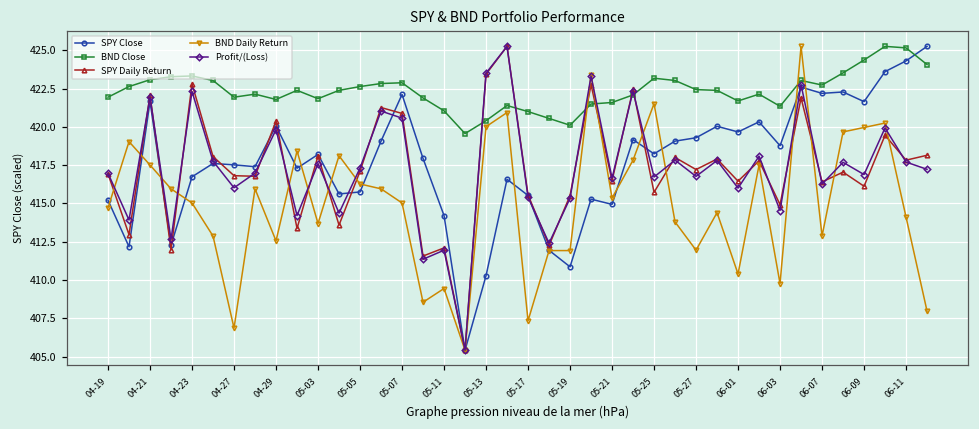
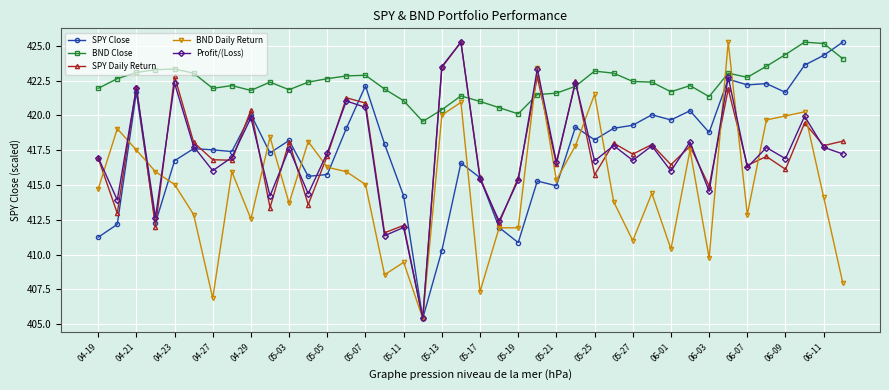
  {
    "SPY Close": {
-     "04-19": 415.2,
+     "04-19": 411.2,
      "04-21": 421.7,
      "04-23": 416.7,
      "04-27": 417.5,
      "04-29": 420.1,
      "05-05": 415.8,
      "05-07": 422.1,
      "05-11": 414.2,
      "05-13": 410.3,
      "05-19": 410.9,
      "05-21": 414.9,
      "05-25": 418.2,
      "05-27": 419.3,
      "06-01": 419.7,
      "06-03": 418.8,
      "06-07": 422.2,
      "06-09": 421.6,
      "06-11": 424.3
    },
    "BND Close": {
      "04-19": 421.9,
      "04-27": 421.9,
      "04-29": 421.8,
      "05-03": 421.8,
      "05-05": 422.6,
      "05-07": 422.9,
      "05-11": 421.0,
      "05-13": 420.4,
      "05-17": 421.0,
      "05-19": 420.1,
      "05-21": 421.6,
      "05-25": 423.2,
      "05-27": 422.4,
      "06-01": 421.7,
      "06-03": 421.3,
      "06-07": 422.7,
      "06-09": 424.4,
      "06-11": 425.2
    },
    "SPY Daily Return": {
      "04-23": 422.8,
      "04-27": 416.8,
      "04-29": 420.4,
      "05-05": 417.1,
      "05-07": 420.9,
      "05-25": 415.7,
      "05-27": 417.2,
      "06-01": 416.5,
      "06-03": 414.9,
      "06-09": 416.1
    },
    "BND Daily Return": {
      "04-19": 414.7,
      "04-21": 417.5,
      "04-23": 415.0,
      "04-27": 406.9,
      "04-29": 412.6,
      "05-03": 413.7,
      "05-05": 416.3,
      "05-07": 415.0,
      "05-11": 409.4,
      "05-13": 420.0,
      "05-17": 407.3,
      "05-19": 411.9,
      "05-21": 415.3,
      "05-25": 421.5,
-     "05-27": 411.9,
+     "05-27": 411.0,
      "06-01": 410.4,
      "06-03": 409.8,
      "06-07": 412.9,
      "06-09": 420.0,
      "06-11": 414.1
    },
    "Profit/(Loss)": {
      "04-23": 422.3,
      "04-27": 416.0,
      "04-29": 419.8,
      "05-03": 417.6,
      "05-05": 417.3,
      "05-07": 420.6,
      "05-25": 416.7,
      "05-27": 416.8,
      "06-01": 416.0,
      "06-03": 414.5,
      "06-09": 416.9
    }
  }
